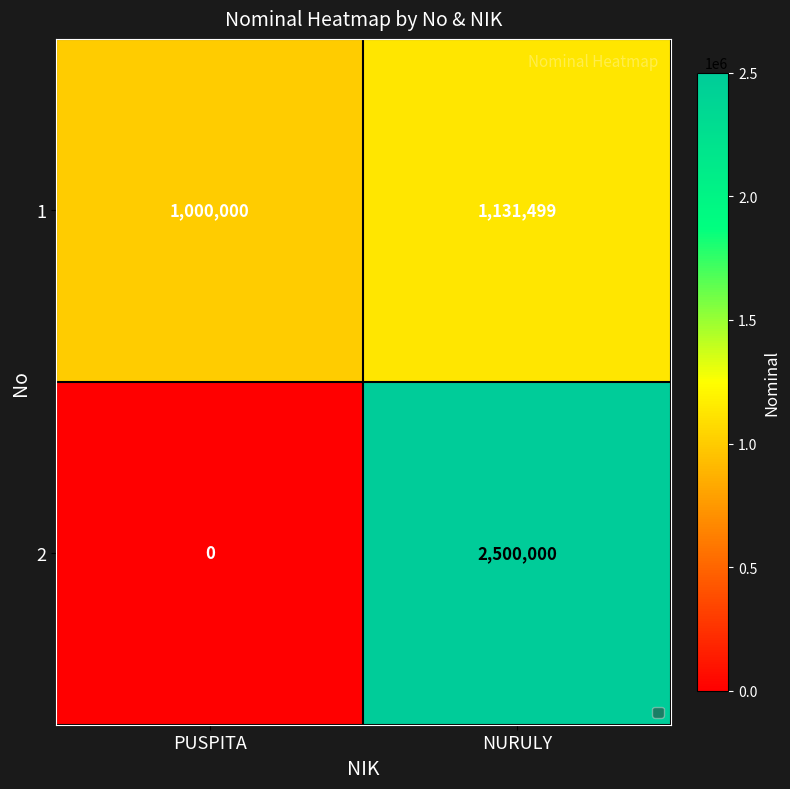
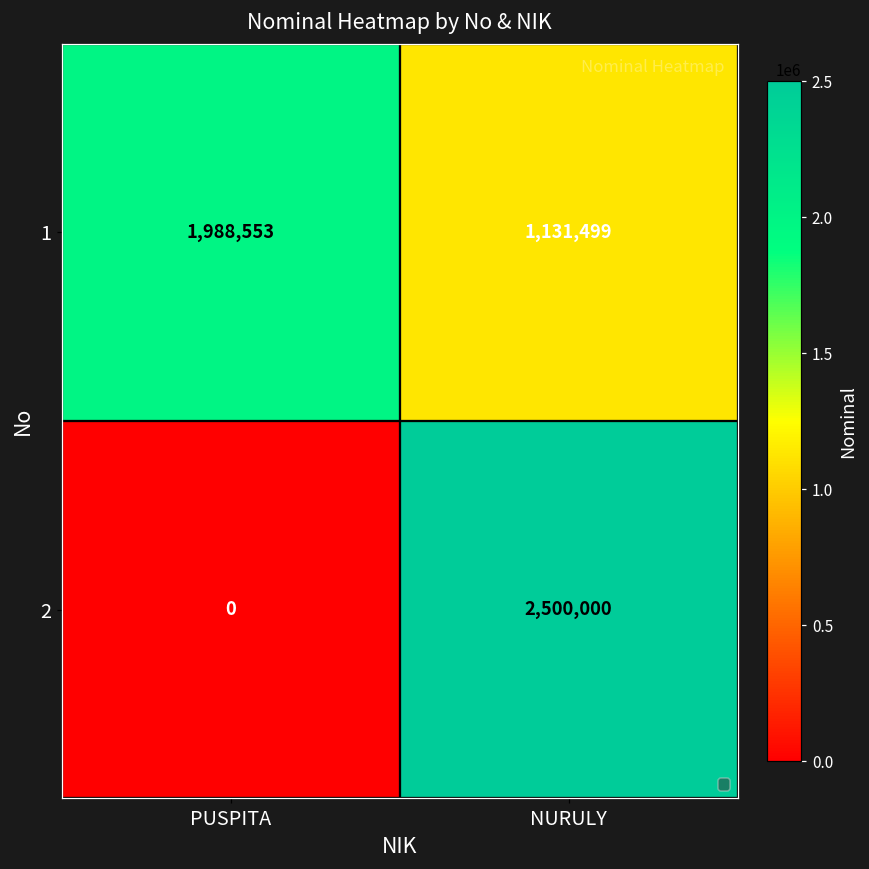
  {
    "1": {
-     "PUSPITA": "1,000,000"
+     "PUSPITA": "1,988,553"
    },
    "2": {
      "PUSPITA": "0",
      "NURULY": "2,500,000"
    }
  }
